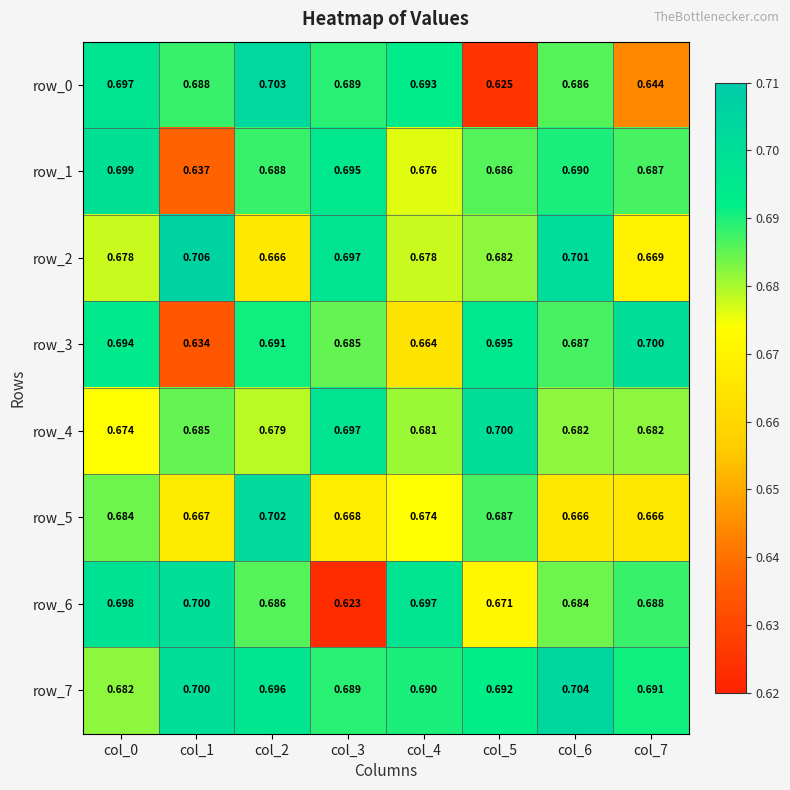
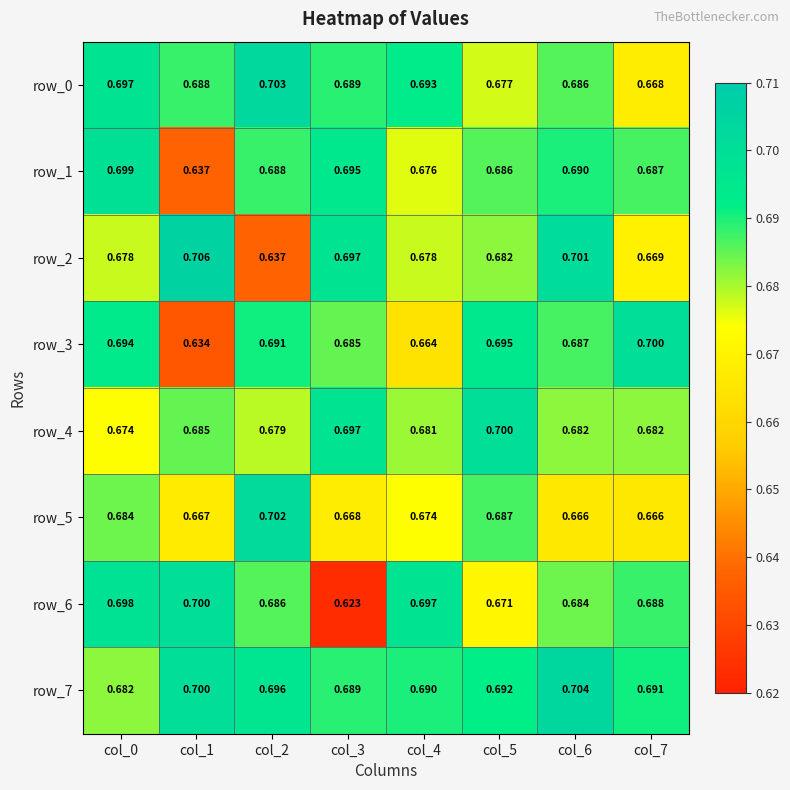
  {
    "row_0": {
      "col_0": 0.697,
      "col_1": 0.688,
      "col_2": 0.703,
      "col_3": 0.689,
      "col_4": 0.693,
-     "col_5": 0.625,
+     "col_5": 0.677,
      "col_6": 0.686,
-     "col_7": 0.644
+     "col_7": 0.668
    },
    "row_1": {
      "col_0": 0.699,
      "col_1": 0.637,
      "col_2": 0.688,
      "col_3": 0.695,
      "col_4": 0.676,
      "col_5": 0.686,
      "col_6": 0.690,
      "col_7": 0.687
    },
    "row_2": {
      "col_0": 0.678,
      "col_1": 0.706,
-     "col_2": 0.666,
+     "col_2": 0.637,
      "col_3": 0.697,
      "col_4": 0.678,
      "col_5": 0.682,
      "col_6": 0.701,
      "col_7": 0.669
    },
    "row_3": {
      "col_0": 0.694,
      "col_1": 0.634,
      "col_2": 0.691,
      "col_3": 0.685,
      "col_4": 0.664,
      "col_5": 0.695,
      "col_6": 0.687,
      "col_7": 0.700
    },
    "row_4": {
      "col_0": 0.674,
      "col_1": 0.685,
      "col_2": 0.679,
      "col_3": 0.697,
      "col_4": 0.681,
      "col_5": 0.700,
      "col_6": 0.682,
      "col_7": 0.682
    },
    "row_5": {
      "col_0": 0.684,
      "col_1": 0.667,
      "col_2": 0.702,
      "col_3": 0.668,
      "col_4": 0.674,
      "col_5": 0.687,
      "col_6": 0.666,
      "col_7": 0.666
    },
    "row_6": {
      "col_0": 0.698,
      "col_1": 0.700,
      "col_2": 0.686,
      "col_3": 0.623,
      "col_4": 0.697,
      "col_5": 0.671,
      "col_6": 0.684,
      "col_7": 0.688
    },
    "row_7": {
      "col_0": 0.682,
      "col_1": 0.700,
      "col_2": 0.696,
      "col_3": 0.689,
      "col_4": 0.690,
      "col_5": 0.692,
      "col_6": 0.704,
      "col_7": 0.691
    }
  }
